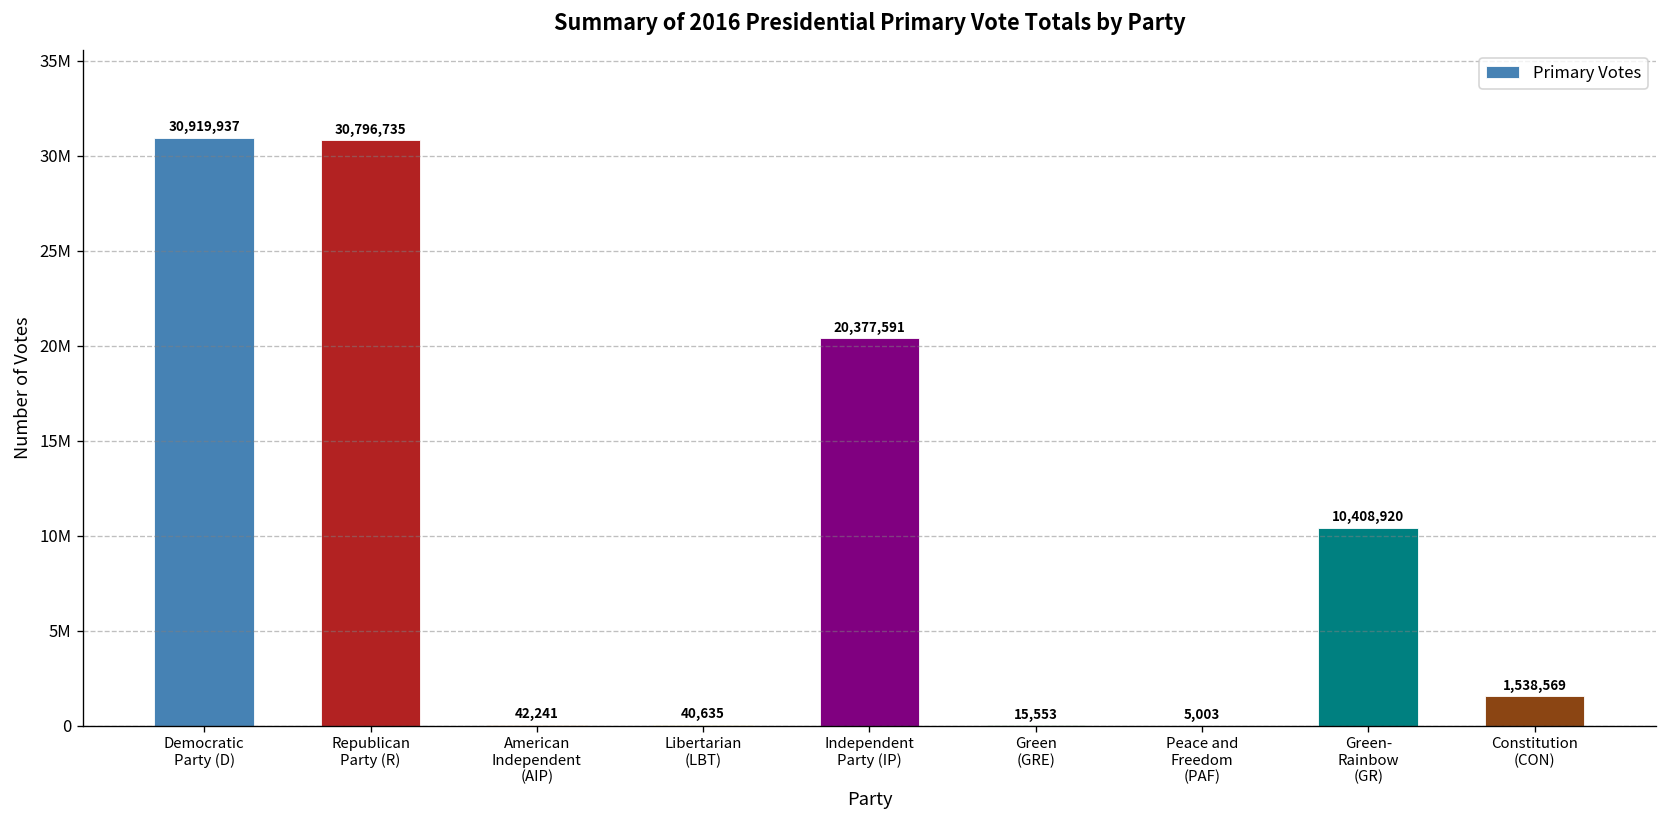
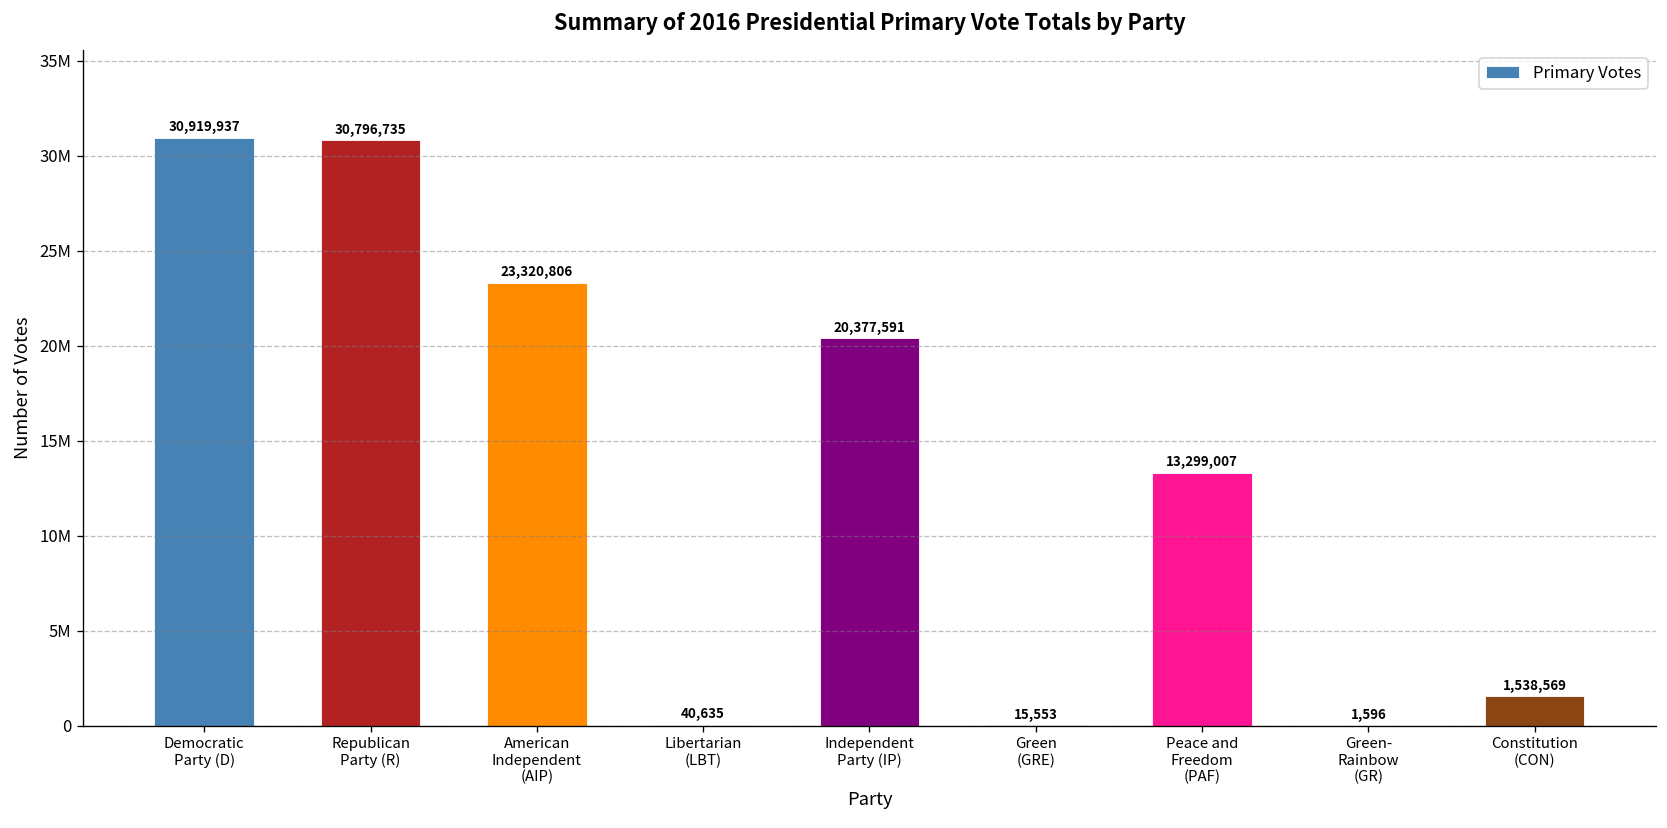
  {
    "Democratic Party (D)": "30,919,937",
    "Republican Party (R)": "30,796,735",
-   "American Independent (AIP)": "42,241",
+   "American Independent (AIP)": "23,320,806",
    "Libertarian (LBT)": "40,635",
    "Independent Party (IP)": "20,377,591",
    "Green (GRE)": "15,553",
-   "Peace and Freedom (PAF)": "5,003",
-   "Green- Rainbow (GR)": "10,408,920",
+   "Peace and Freedom (PAF)": "13,299,007",
+   "Green- Rainbow (GR)": "1,596",
    "Constitution (CON)": "1,538,569"
  }
